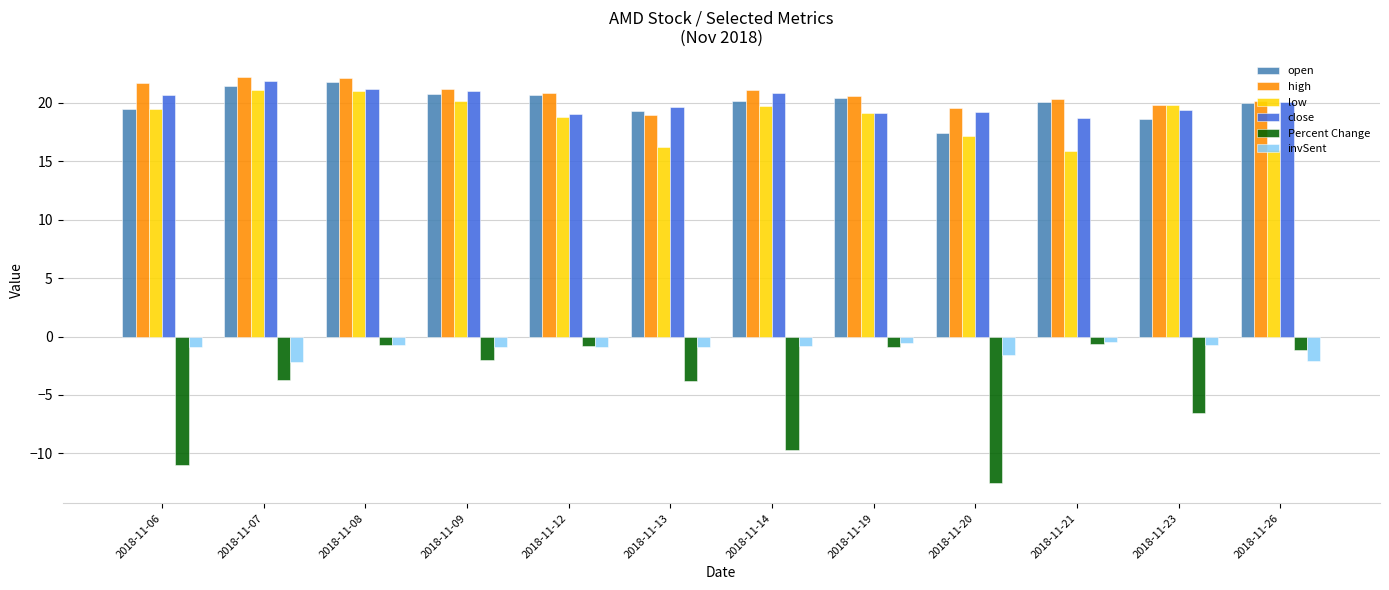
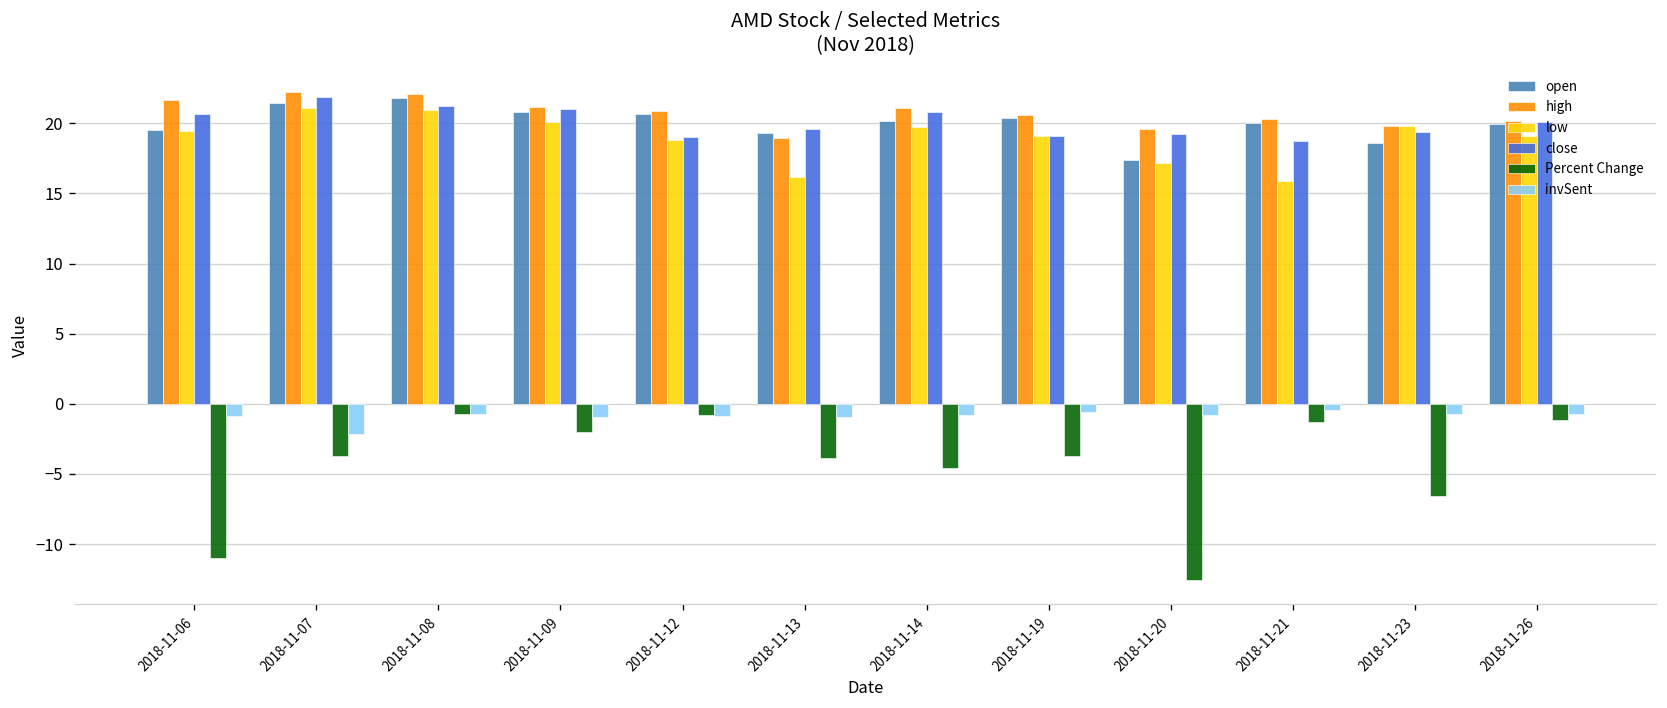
  {
    "high": {
      "2018-11-06": 21.7,
      "2018-11-07": 22.2,
      "2018-11-08": 22.1,
      "2018-11-09": 21.2,
      "2018-11-12": 20.9,
      "2018-11-13": 18.9,
      "2018-11-14": 21.1,
      "2018-11-19": 20.6,
      "2018-11-20": 19.6,
      "2018-11-21": 20.3,
      "2018-11-23": 19.8,
      "2018-11-26": 20.2
    },
    "low": {
      "2018-11-06": 19.5,
      "2018-11-07": 21.1,
      "2018-11-08": 21.0,
      "2018-11-09": 20.1,
      "2018-11-12": 18.8,
      "2018-11-13": 16.2,
      "2018-11-14": 19.8,
      "2018-11-19": 19.1,
      "2018-11-20": 17.2,
      "2018-11-21": 15.9,
      "2018-11-23": 19.8,
-     "2018-11-26": 15.9
+     "2018-11-26": 19.1
    },
    "Percent Change": {
      "2018-11-06": -11.0,
      "2018-11-07": -3.7,
      "2018-11-08": -0.7,
      "2018-11-09": -2.0,
      "2018-11-12": -0.8,
      "2018-11-13": -3.8,
-     "2018-11-14": -9.7,
-     "2018-11-19": -0.9,
+     "2018-11-14": -4.6,
+     "2018-11-19": -3.7,
      "2018-11-20": -12.5,
-     "2018-11-21": -0.6,
+     "2018-11-21": -1.3,
      "2018-11-23": -6.6,
      "2018-11-26": -1.2
    },
    "invSent": {
      "2018-11-06": -0.9,
      "2018-11-07": -2.2,
      "2018-11-08": -0.7,
      "2018-11-09": -0.9,
      "2018-11-12": -0.9,
      "2018-11-13": -0.9,
      "2018-11-14": -0.8,
      "2018-11-19": -0.6,
-     "2018-11-20": -1.6,
+     "2018-11-20": -0.8,
      "2018-11-21": -0.4,
      "2018-11-23": -0.7,
-     "2018-11-26": -2.1
+     "2018-11-26": -0.7
    }
  }
